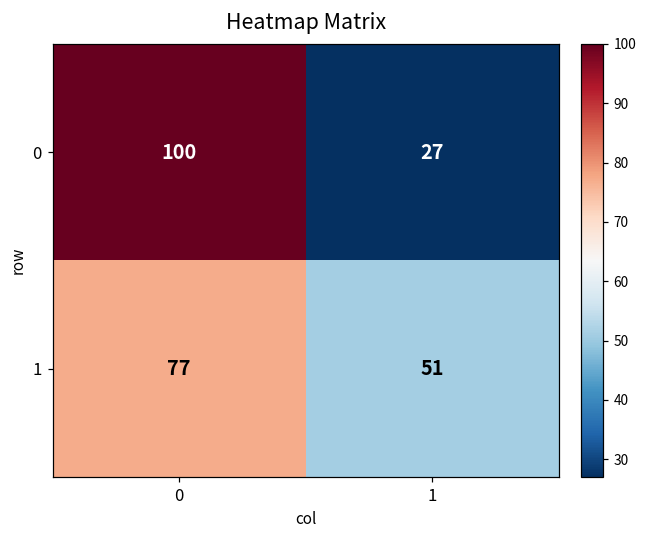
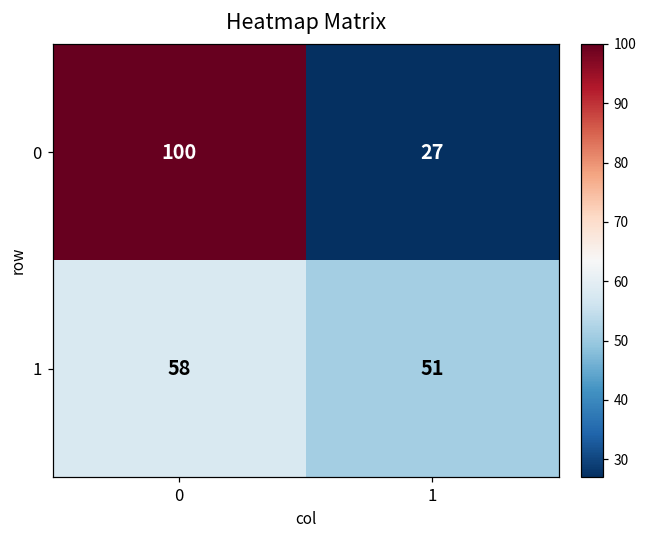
  {
    "0": {
      "0": 100,
      "1": 27
    },
    "1": {
-     "0": 77,
+     "0": 58,
      "1": 51
    }
  }
